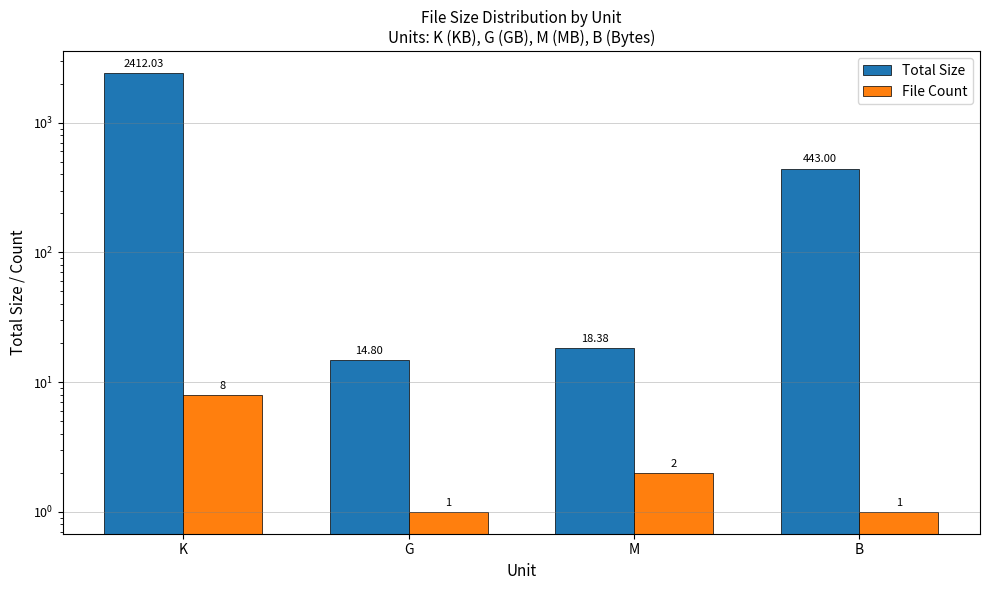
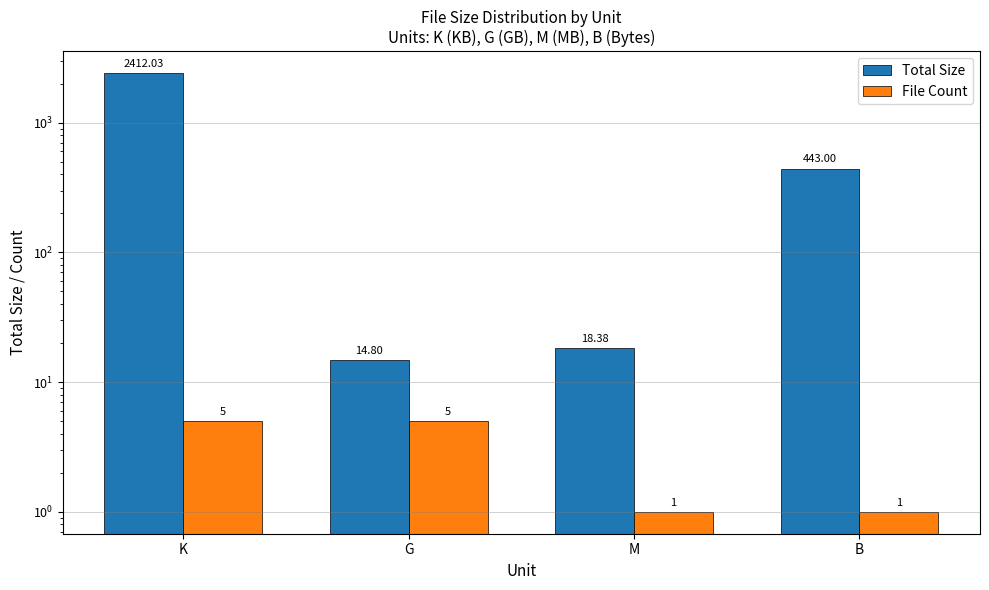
  {
    "Total Size": {
      "K": 2412.03,
      "G": 14.80,
      "M": 18.38,
      "B": 443.00
    },
    "File Count": {
-     "K": 8,
-     "G": 1,
-     "M": 2,
+     "K": 5,
+     "G": 5,
+     "M": 1,
      "B": 1
    }
  }
